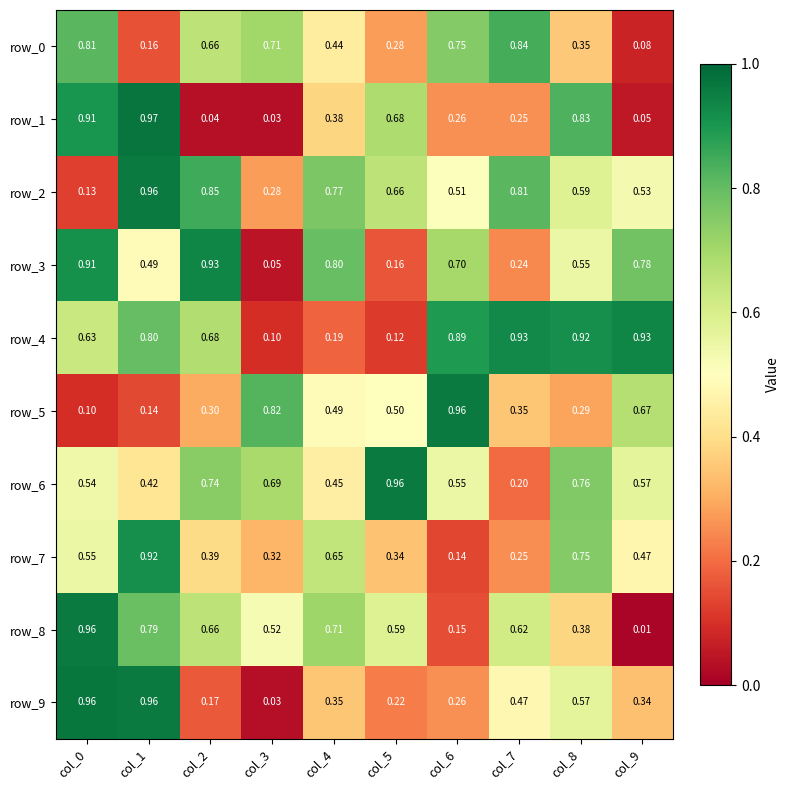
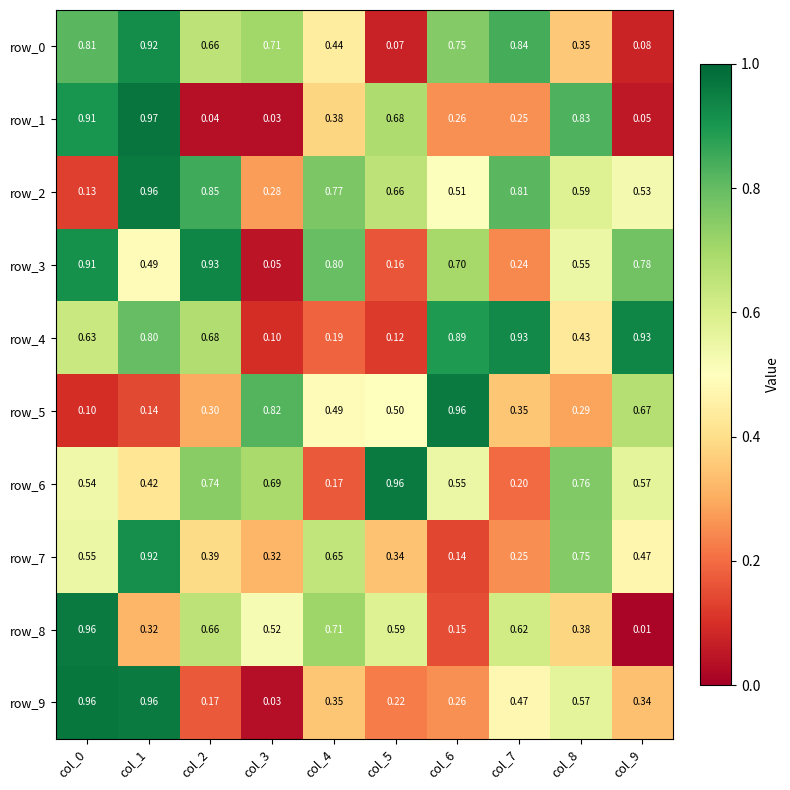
  {
    "row_0": {
      "col_0": 0.81,
-     "col_1": 0.16,
+     "col_1": 0.92,
      "col_2": 0.66,
      "col_3": 0.71,
      "col_4": 0.44,
-     "col_5": 0.28,
+     "col_5": 0.07,
      "col_6": 0.75,
      "col_7": 0.84,
      "col_8": 0.35,
      "col_9": 0.08
    },
    "row_1": {
      "col_0": 0.91,
      "col_1": 0.97,
      "col_2": 0.04,
      "col_3": 0.03,
      "col_4": 0.38,
      "col_5": 0.68,
      "col_6": 0.26,
      "col_7": 0.25,
      "col_8": 0.83,
      "col_9": 0.05
    },
    "row_2": {
      "col_0": 0.13,
      "col_1": 0.96,
      "col_2": 0.85,
      "col_3": 0.28,
      "col_4": 0.77,
      "col_5": 0.66,
      "col_6": 0.51,
      "col_7": 0.81,
      "col_8": 0.59,
      "col_9": 0.53
    },
    "row_3": {
      "col_0": 0.91,
      "col_1": 0.49,
      "col_2": 0.93,
      "col_3": 0.05,
      "col_4": 0.80,
      "col_5": 0.16,
      "col_6": 0.70,
      "col_7": 0.24,
      "col_8": 0.55,
      "col_9": 0.78
    },
    "row_4": {
      "col_0": 0.63,
      "col_1": 0.80,
      "col_2": 0.68,
      "col_3": 0.10,
      "col_4": 0.19,
      "col_5": 0.12,
      "col_6": 0.89,
      "col_7": 0.93,
-     "col_8": 0.92,
+     "col_8": 0.43,
      "col_9": 0.93
    },
    "row_5": {
      "col_0": 0.10,
      "col_1": 0.14,
      "col_2": 0.30,
      "col_3": 0.82,
      "col_4": 0.49,
      "col_5": 0.50,
      "col_6": 0.96,
      "col_7": 0.35,
      "col_8": 0.29,
      "col_9": 0.67
    },
    "row_6": {
      "col_0": 0.54,
      "col_1": 0.42,
      "col_2": 0.74,
      "col_3": 0.69,
-     "col_4": 0.45,
+     "col_4": 0.17,
      "col_5": 0.96,
      "col_6": 0.55,
      "col_7": 0.20,
      "col_8": 0.76,
      "col_9": 0.57
    },
    "row_7": {
      "col_0": 0.55,
      "col_1": 0.92,
      "col_2": 0.39,
      "col_3": 0.32,
      "col_4": 0.65,
      "col_5": 0.34,
      "col_6": 0.14,
      "col_7": 0.25,
      "col_8": 0.75,
      "col_9": 0.47
    },
    "row_8": {
      "col_0": 0.96,
-     "col_1": 0.79,
+     "col_1": 0.32,
      "col_2": 0.66,
      "col_3": 0.52,
      "col_4": 0.71,
      "col_5": 0.59,
      "col_6": 0.15,
      "col_7": 0.62,
      "col_8": 0.38,
      "col_9": 0.01
    },
    "row_9": {
      "col_0": 0.96,
      "col_1": 0.96,
      "col_2": 0.17,
      "col_3": 0.03,
      "col_4": 0.35,
      "col_5": 0.22,
      "col_6": 0.26,
      "col_7": 0.47,
      "col_8": 0.57,
      "col_9": 0.34
    }
  }
